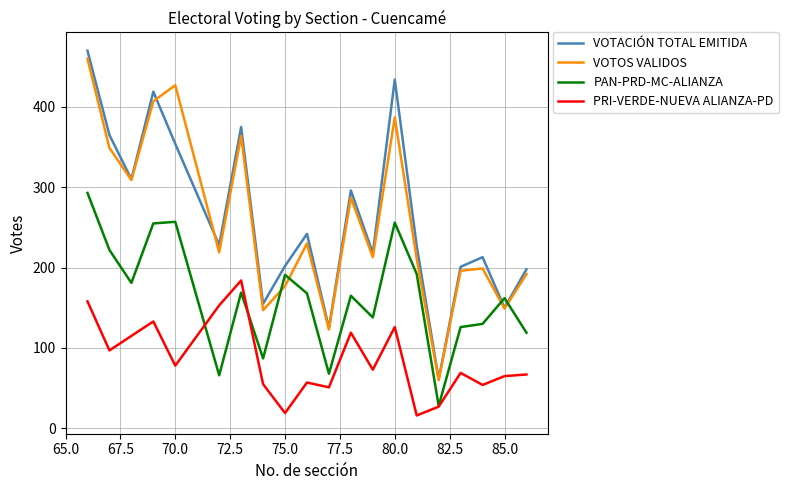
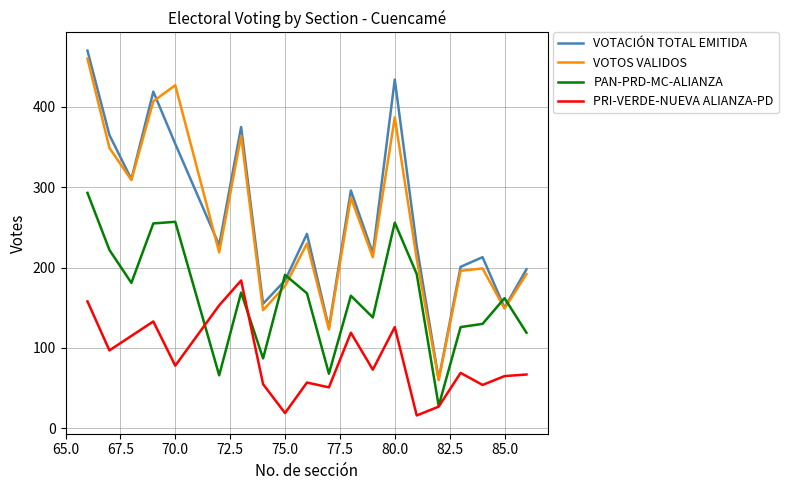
  {
    "VOTACIÓN TOTAL EMITIDA": {
      "70.0": 350,
-     "75.0": 200,
+     "75.0": 180,
      "80.0": 430
    },
    "VOTOS VALIDOS": {
      "70.0": 430,
      "75.0": 180,
      "80.0": 390
    },
    "PAN-PRD-MC-ALIANZA": {
      "70.0": 260,
      "75.0": 190,
      "80.0": 260,
      "85.0": 160
    },
    "PRI-VERDE-NUEVA ALIANZA-PD": {
      "70.0": 80,
      "75.0": 20,
      "80.0": 130,
      "85.0": 70
    }
  }
